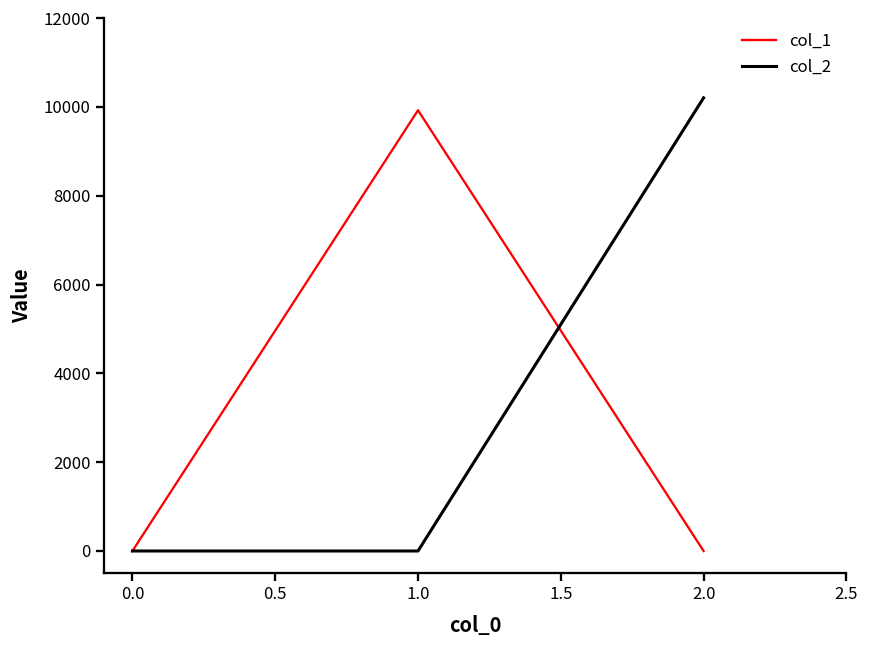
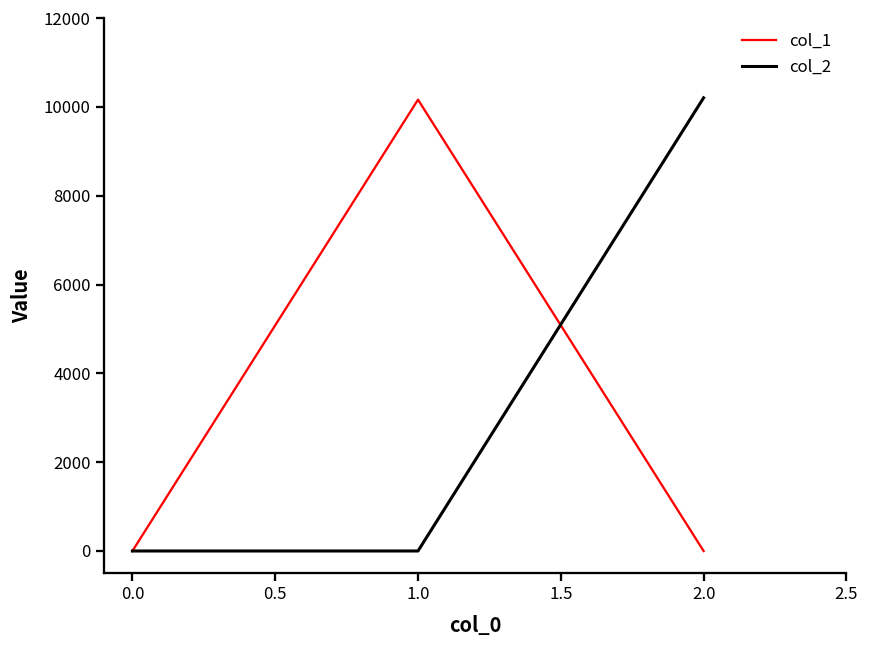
  {
    "col_1": {
-     "1.0": 9900,
+     "1.0": 10200,
      "2.0": 0
    },
    "col_2": {
      "1.0": 0,
      "2.0": 10200
    }
  }
